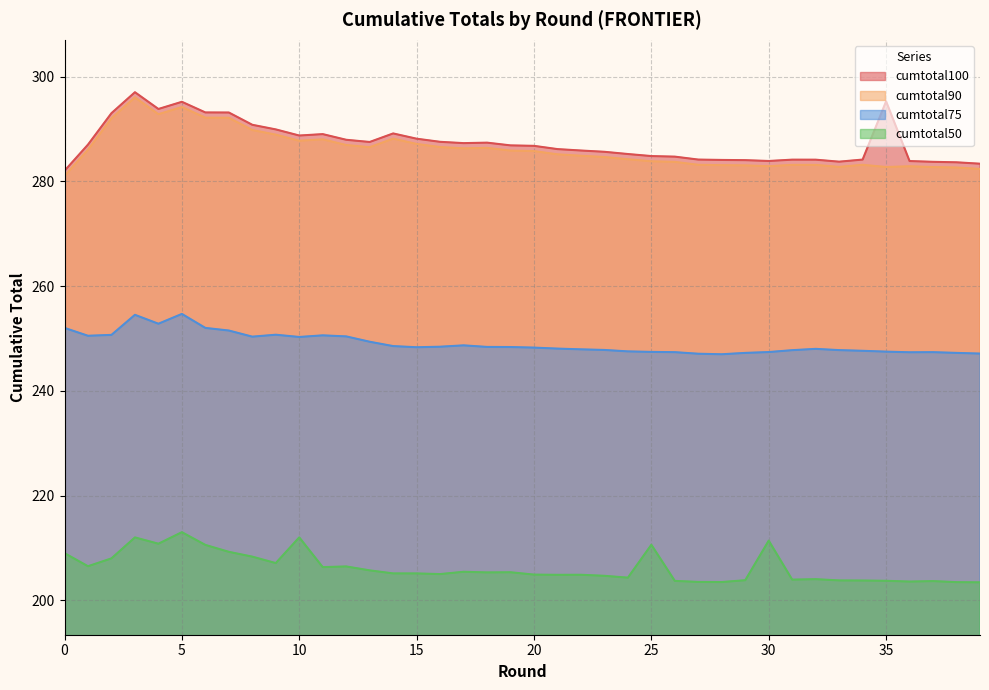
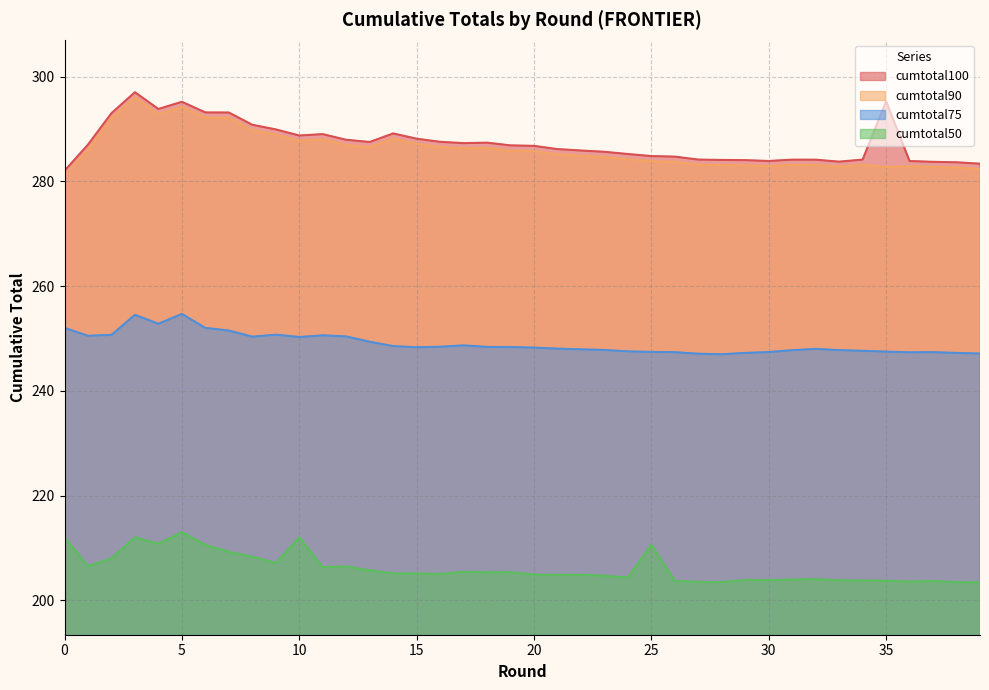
  {
    "cumtotal100": {
      "0": 282,
      "5": 295,
      "10": 289,
      "15": 288,
      "20": 287,
      "25": 285,
      "30": 284
    },
    "cumtotal90": {
      "0": 281,
      "5": 294,
      "10": 288,
      "15": 287,
      "20": 286,
      "25": 284,
      "30": 283,
      "35": 283
    },
    "cumtotal75": {
      "0": 252,
      "5": 255,
      "10": 250,
      "15": 248,
      "20": 248,
      "25": 247,
      "30": 247,
      "35": 247
    },
    "cumtotal50": {
-     "0": 209,
+     "0": 212,
      "5": 213,
      "10": 212,
      "15": 205,
      "20": 205,
      "25": 211,
-     "30": 211,
+     "30": 204,
      "35": 204
    }
  }
